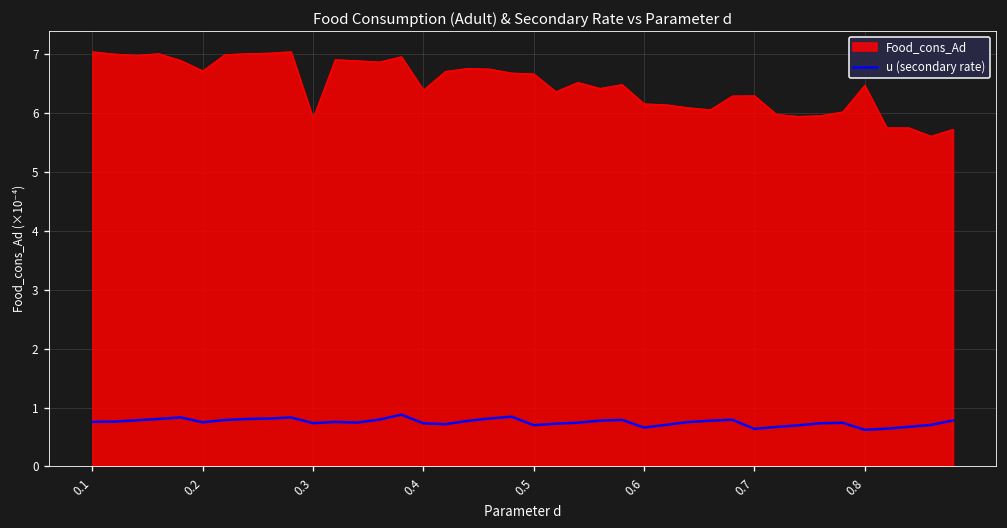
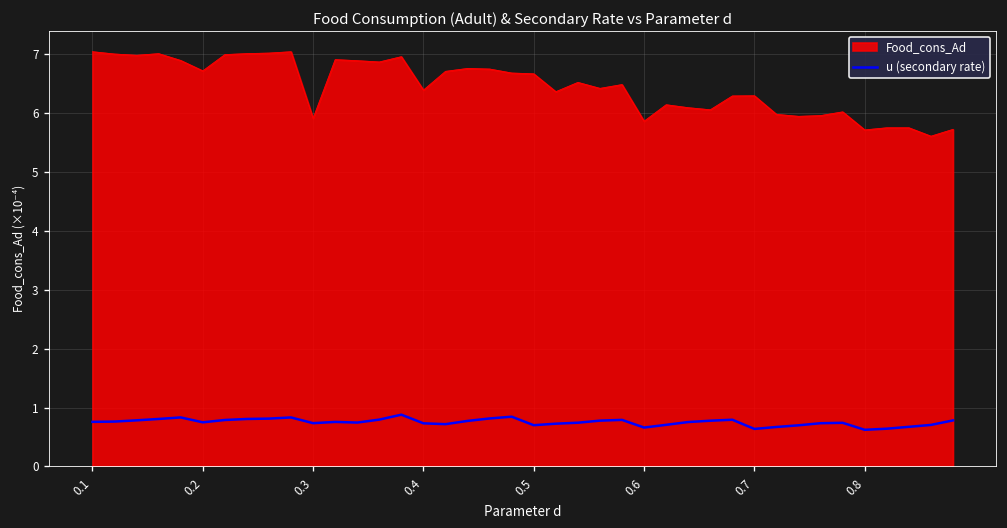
  {
    "Food_cons_Ad": {
      "0.1": 7.0,
      "0.2": 6.7,
      "0.3": 5.9,
      "0.4": 6.4,
      "0.5": 6.7,
-     "0.6": 6.2,
+     "0.6": 5.9,
      "0.7": 6.3,
-     "0.8": 6.5
+     "0.8": 5.7
    },
    "u (secondary rate)": {
      "0.1": 0.8,
      "0.2": 0.7,
      "0.3": 0.7,
      "0.4": 0.7,
      "0.5": 0.7,
      "0.6": 0.7,
      "0.7": 0.6,
      "0.8": 0.6
    }
  }
